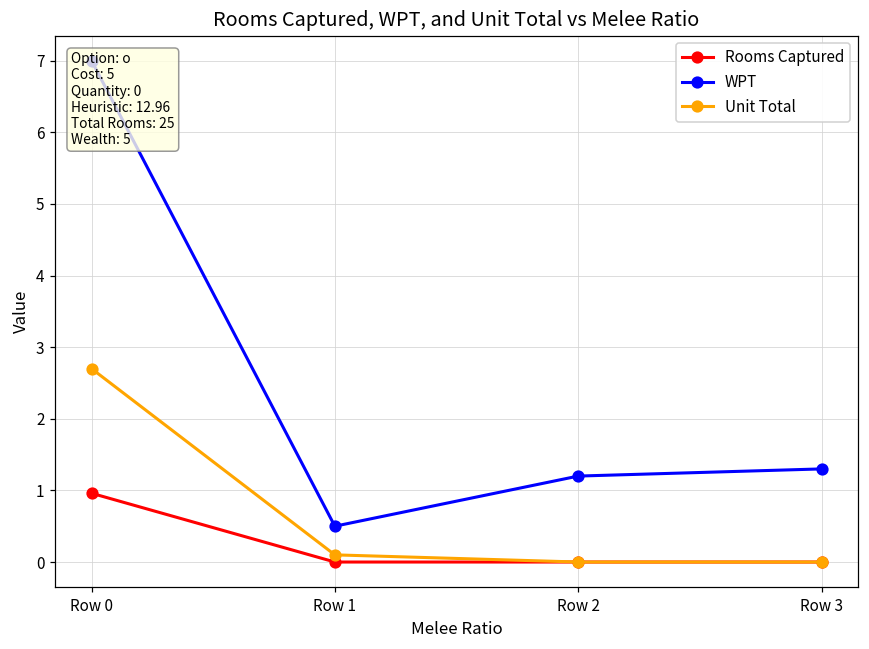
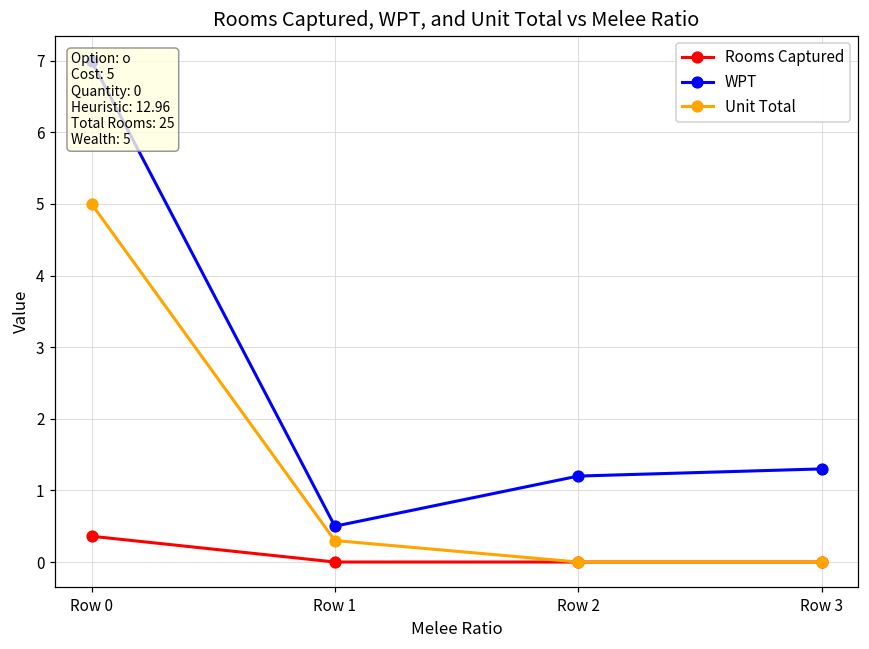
  {
    "Rooms Captured": {
-     "Row 0": 1.0,
+     "Row 0": 0.4,
      "Row 1": 0.0
    },
    "WPT": {
      "Row 1": 0.5,
      "Row 2": 1.2,
      "Row 3": 1.3
    },
    "Unit Total": {
-     "Row 0": 2.7,
-     "Row 1": 0.1
+     "Row 0": 5.0,
+     "Row 1": 0.3
    }
  }
